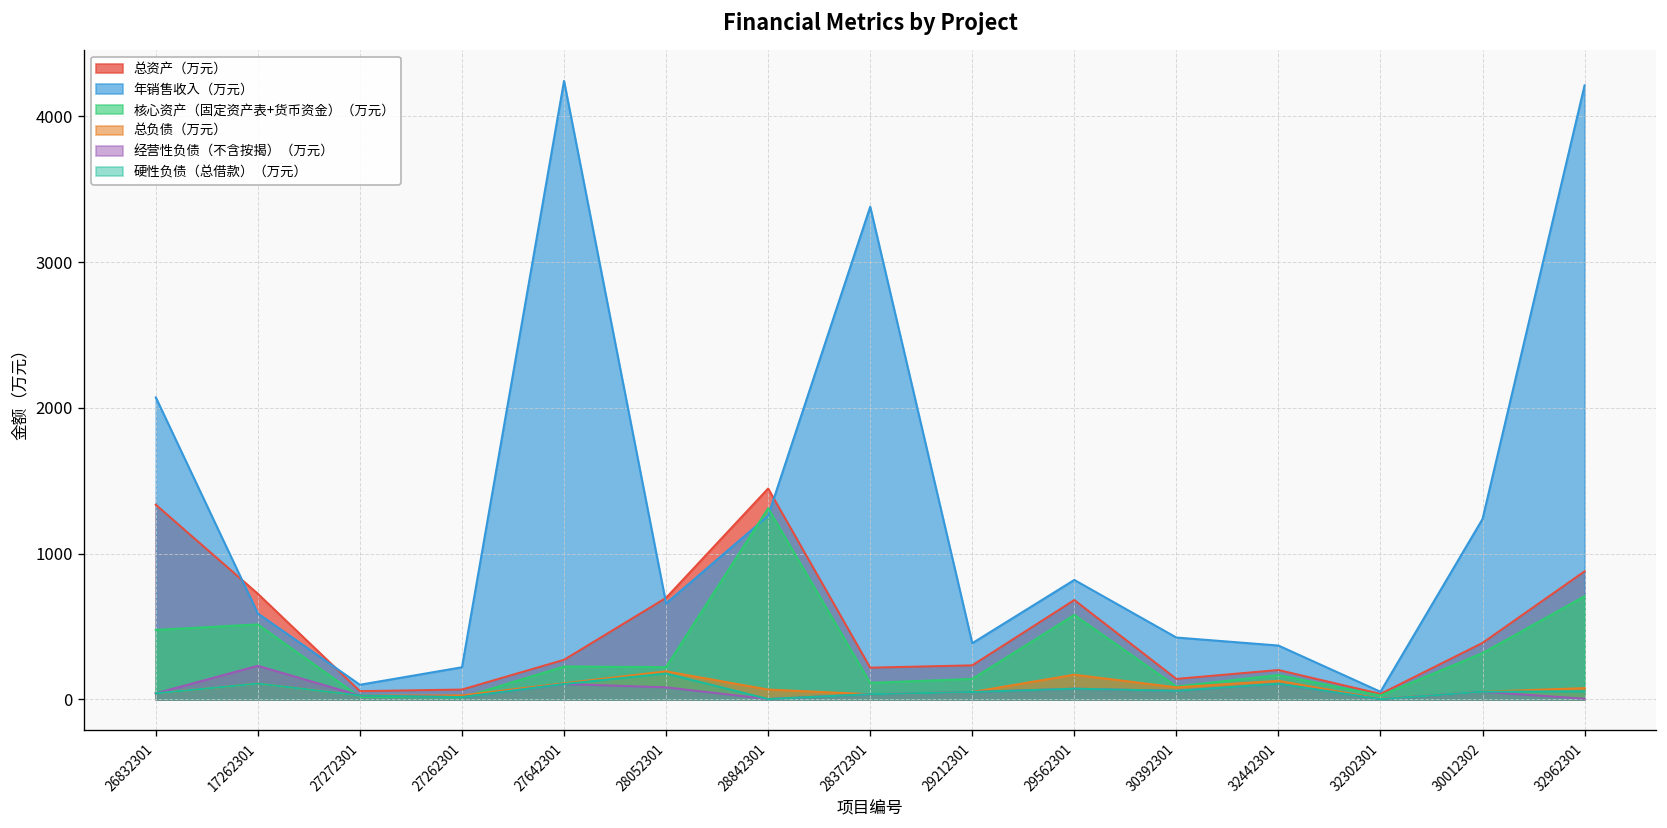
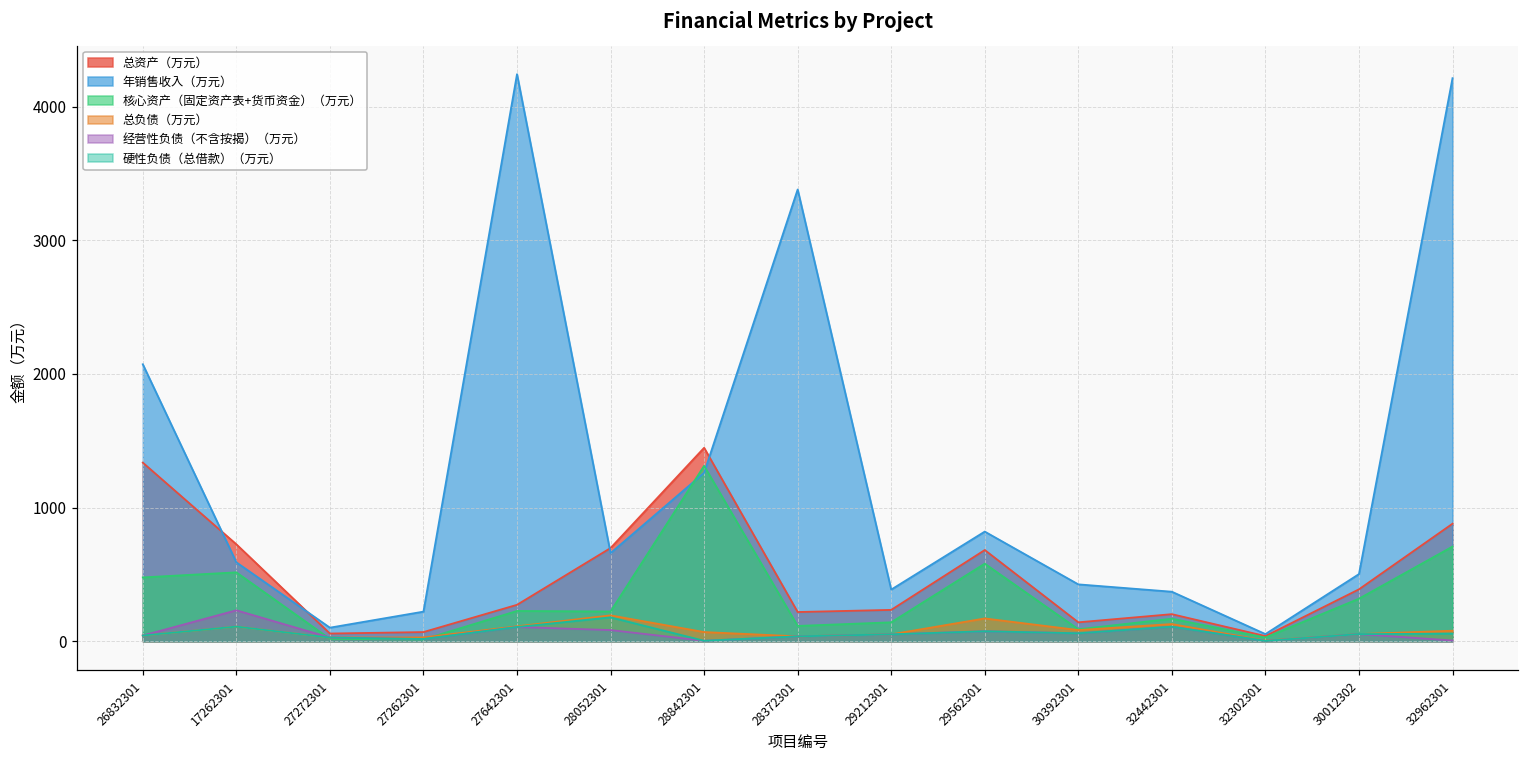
  {
    "年销售收入（万元）": {
      "26832301": 2070,
      "17262301": 590,
      "27272301": 100,
      "27262301": 220,
      "27642301": 4240,
      "28052301": 660,
      "28842301": 1260,
      "28372301": 3380,
      "29212301": 390,
      "29562301": 820,
      "30392301": 430,
      "32442301": 370,
-     "30012302": 1240,
+     "30012302": 500,
      "32962301": 4210
    },
    "经营性负债（不含按揭）（万元）": {
      "17262301": 230,
      "28052301": 80,
      "32962301": 10
    }
  }
